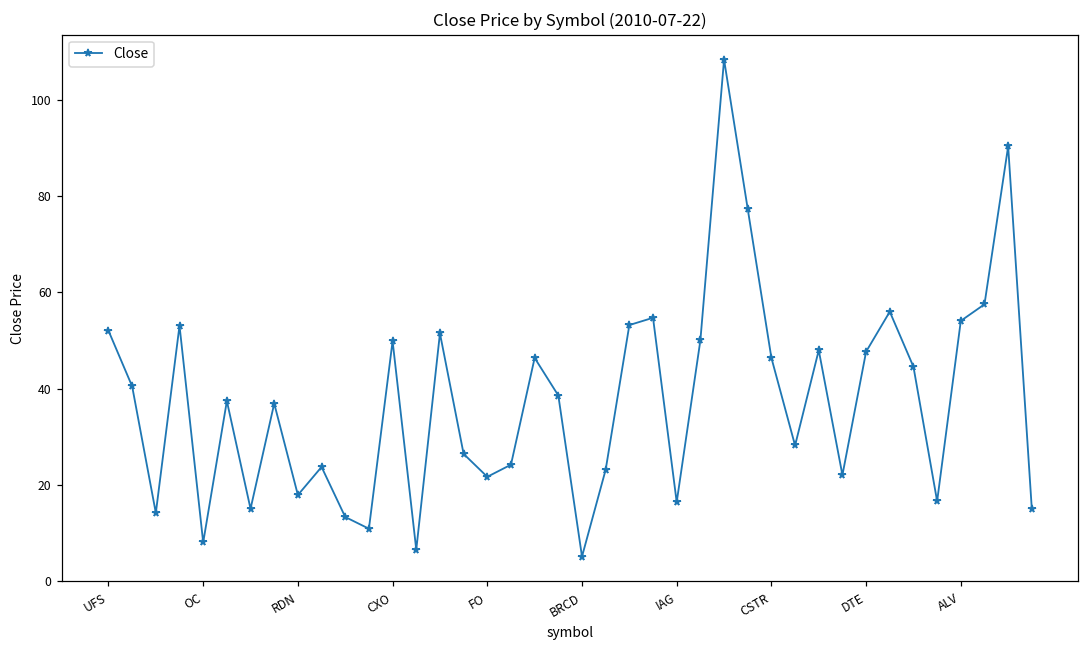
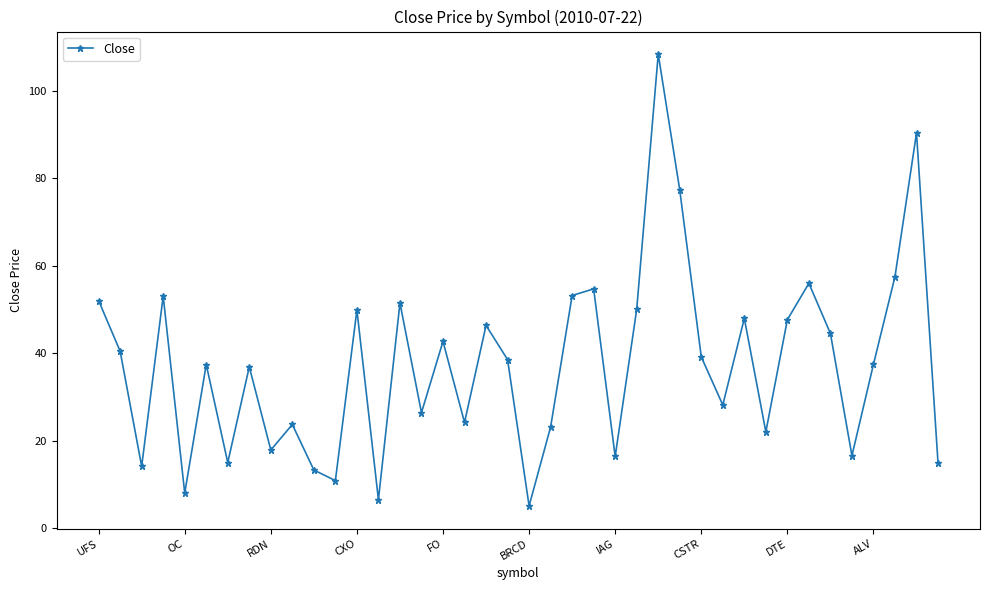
  {
    "UFS": 52,
    "OC": 8,
    "RDN": 18,
    "CXO": 50,
-   "FO": 22,
+   "FO": 43,
    "BRCD": 5,
    "IAG": 16,
-   "CSTR": 46,
+   "CSTR": 39,
    "DTE": 48,
-   "ALV": 54
+   "ALV": 38
  }
